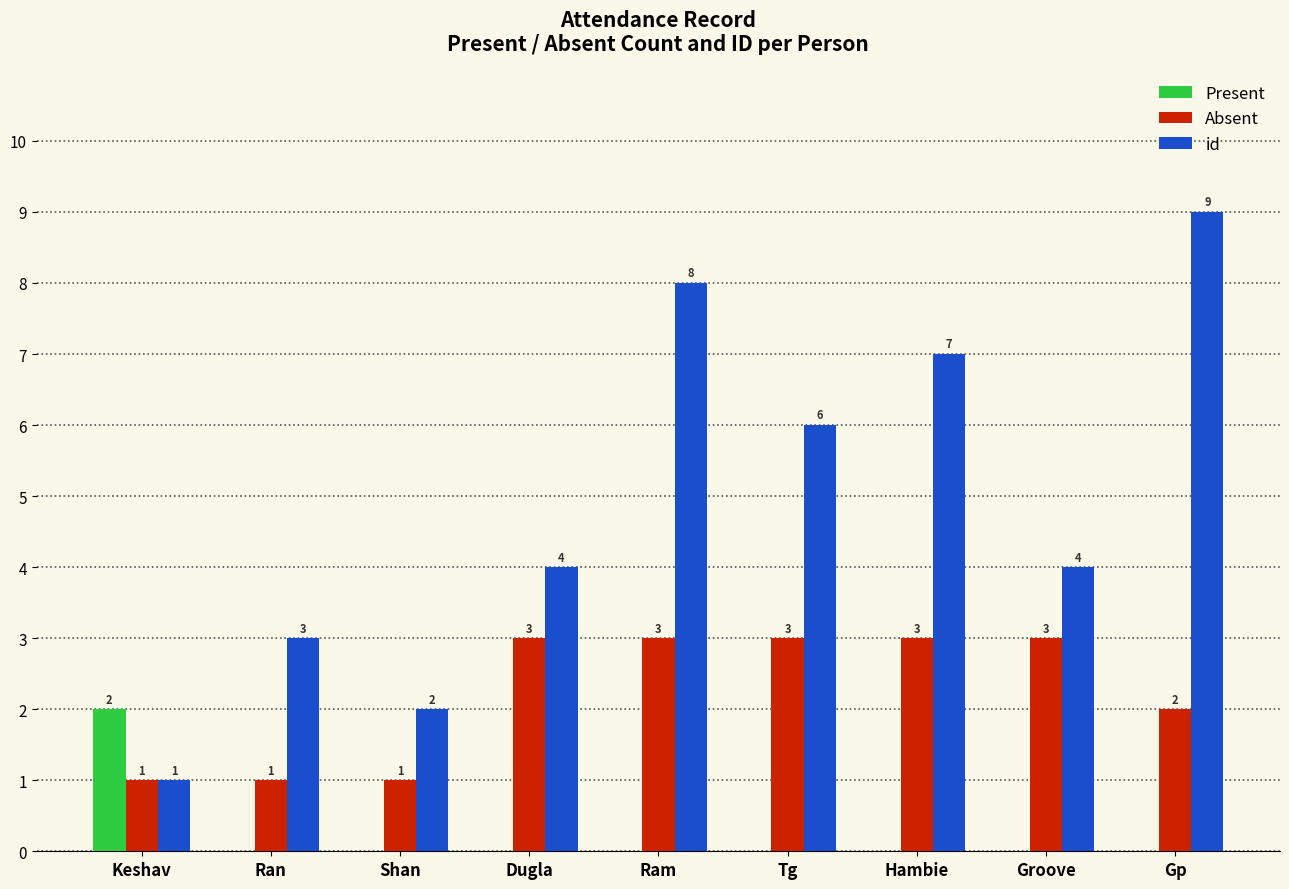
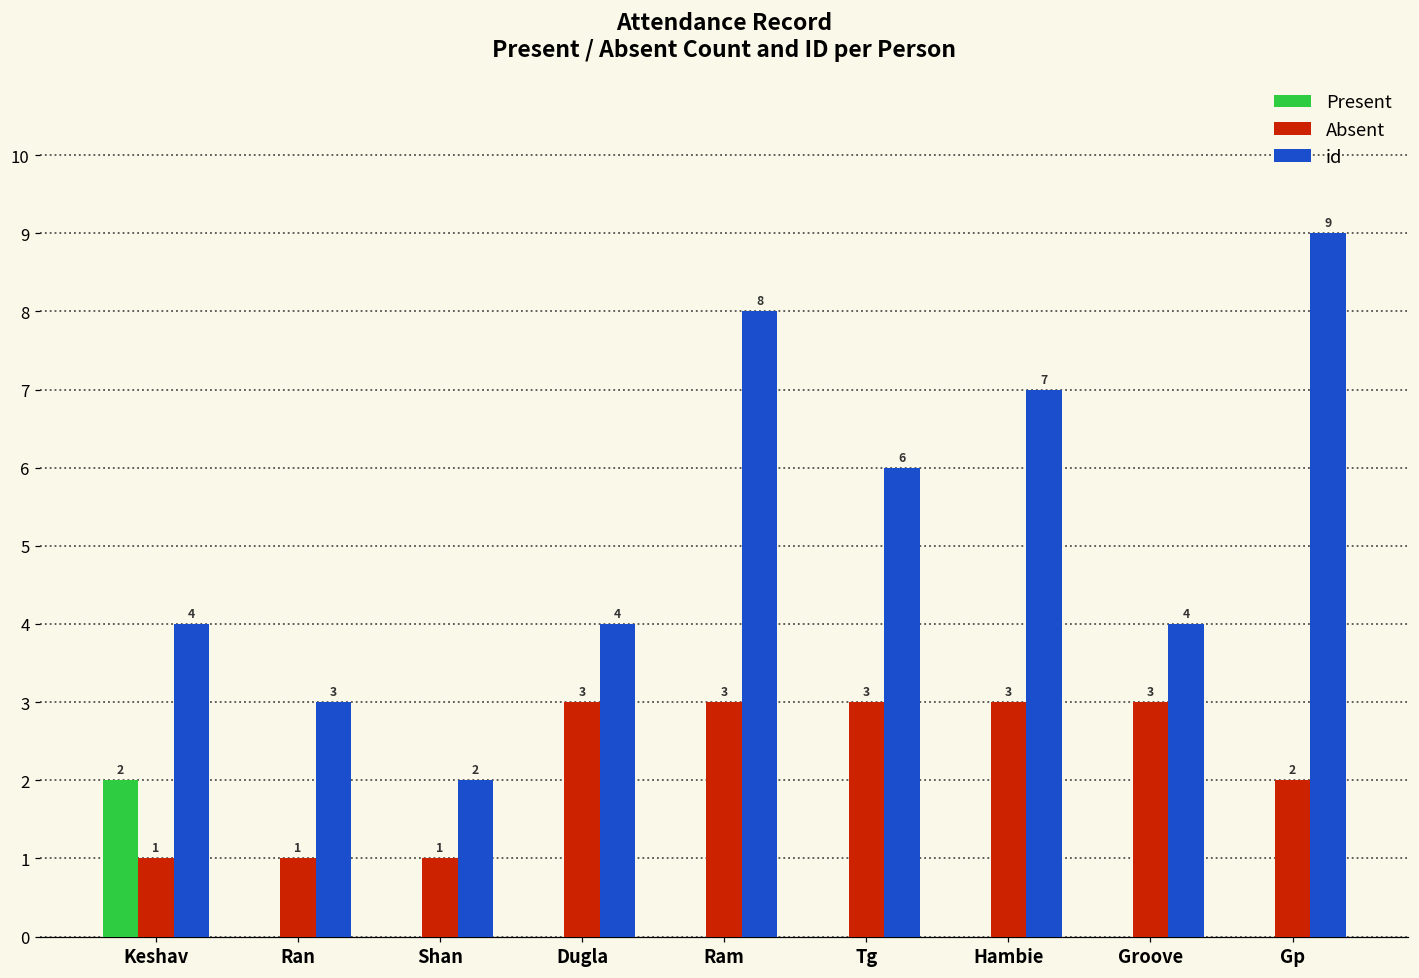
  {
    "Present": {
      "Keshav": 2
    },
    "Absent": {
      "Keshav": 1,
      "Ran": 1,
      "Shan": 1,
      "Dugla": 3,
      "Ram": 3,
      "Tg": 3,
      "Hambie": 3,
      "Groove": 3,
      "Gp": 2
    },
    "id": {
-     "Keshav": 1,
+     "Keshav": 4,
      "Ran": 3,
      "Shan": 2,
      "Dugla": 4,
      "Ram": 8,
      "Tg": 6,
      "Hambie": 7,
      "Groove": 4,
      "Gp": 9
    }
  }
